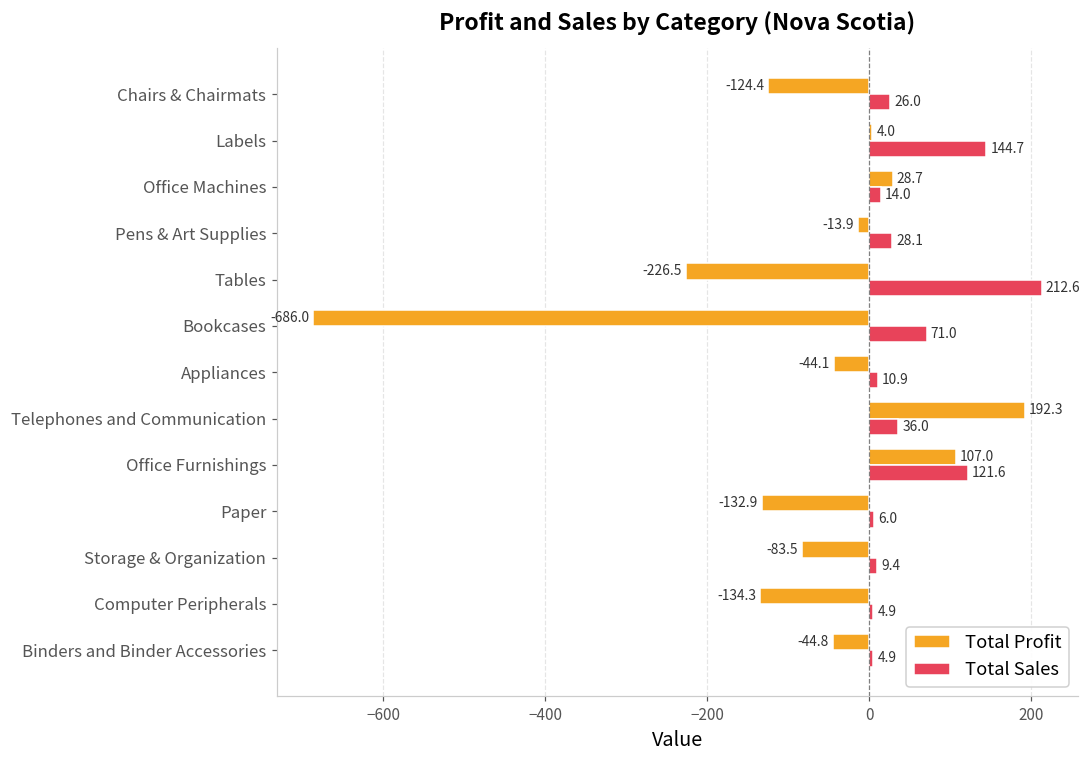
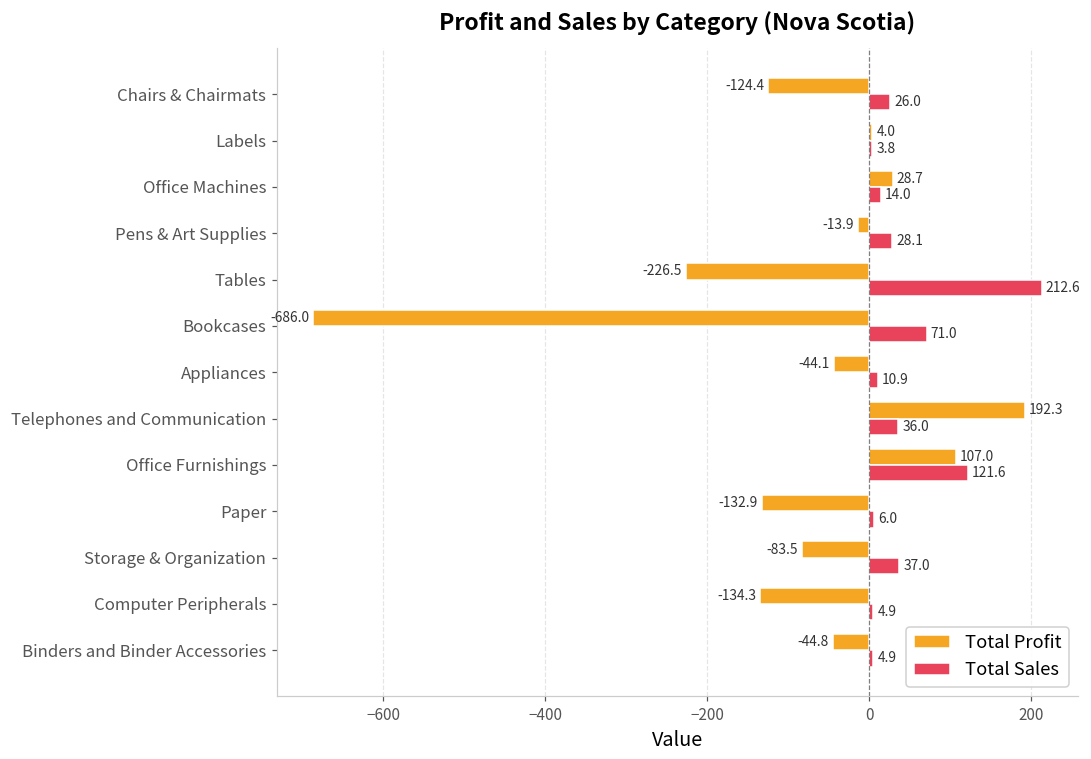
  {
    "Total Profit": {
      "Chairs & Chairmats": -124.4,
      "Labels": 4.0,
      "Office Machines": 28.7,
      "Pens & Art Supplies": -13.9,
      "Tables": -226.5,
      "Bookcases": -686.0,
      "Appliances": -44.1,
      "Telephones and Communication": 192.3,
      "Office Furnishings": 107.0,
      "Paper": -132.9,
      "Storage & Organization": -83.5,
      "Computer Peripherals": -134.3,
      "Binders and Binder Accessories": -44.8
    },
    "Total Sales": {
      "Chairs & Chairmats": 26.0,
-     "Labels": 144.7,
+     "Labels": 3.8,
      "Office Machines": 14.0,
      "Pens & Art Supplies": 28.1,
      "Tables": 212.6,
      "Bookcases": 71.0,
      "Appliances": 10.9,
      "Telephones and Communication": 36.0,
      "Office Furnishings": 121.6,
      "Paper": 6.0,
-     "Storage & Organization": 9.4,
+     "Storage & Organization": 37.0,
      "Computer Peripherals": 4.9,
      "Binders and Binder Accessories": 4.9
    }
  }
